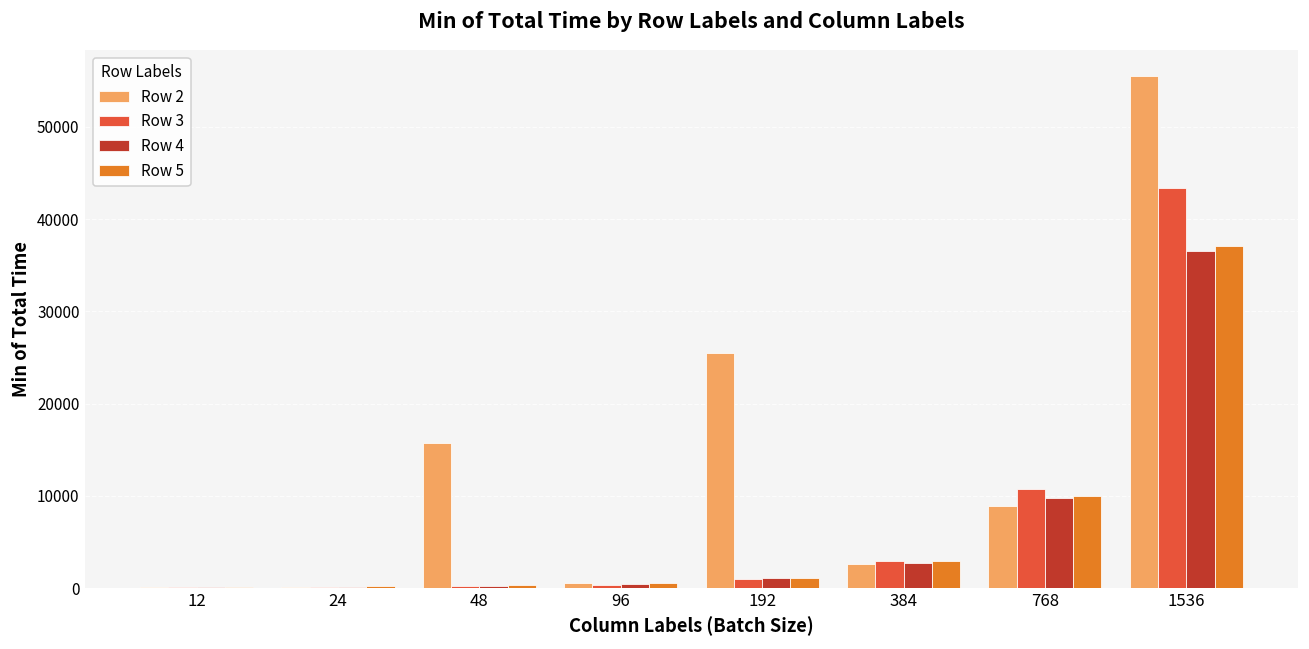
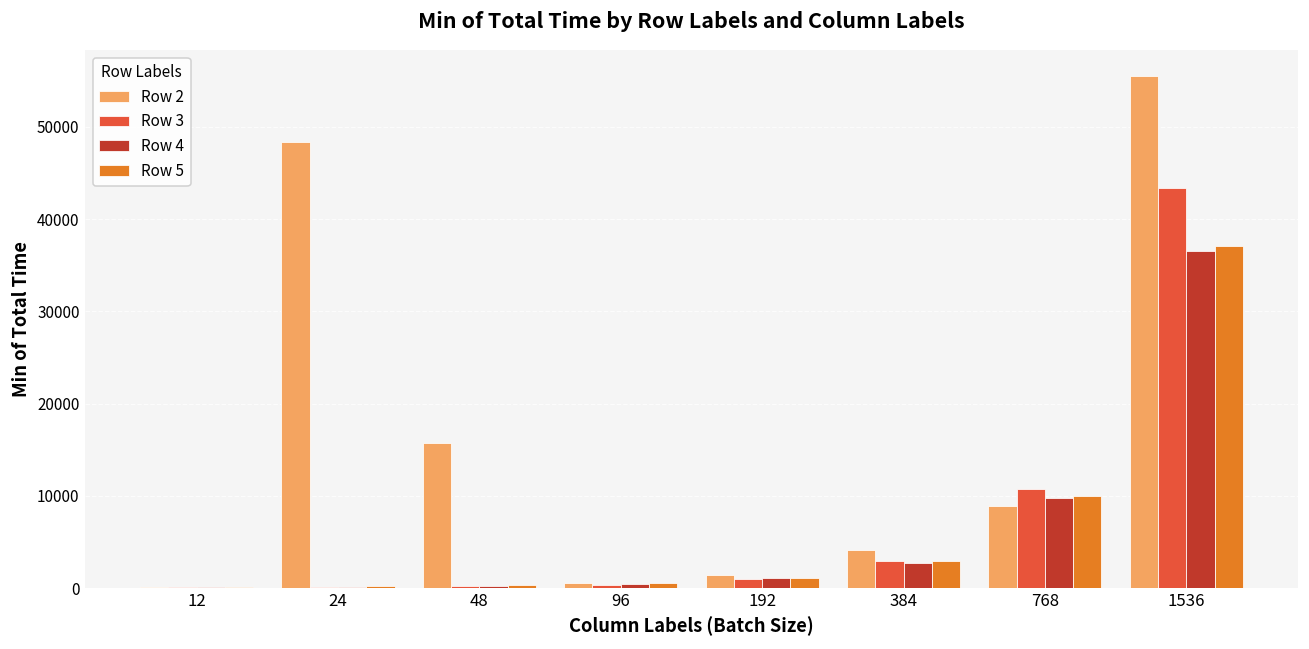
  {
    "Row 2": {
-     "24": 0,
+     "24": 48000,
      "48": 16000,
      "96": 1000,
-     "192": 25000,
-     "384": 3000,
+     "192": 1000,
+     "384": 4000,
      "768": 9000,
      "1536": 56000
    }
  }
